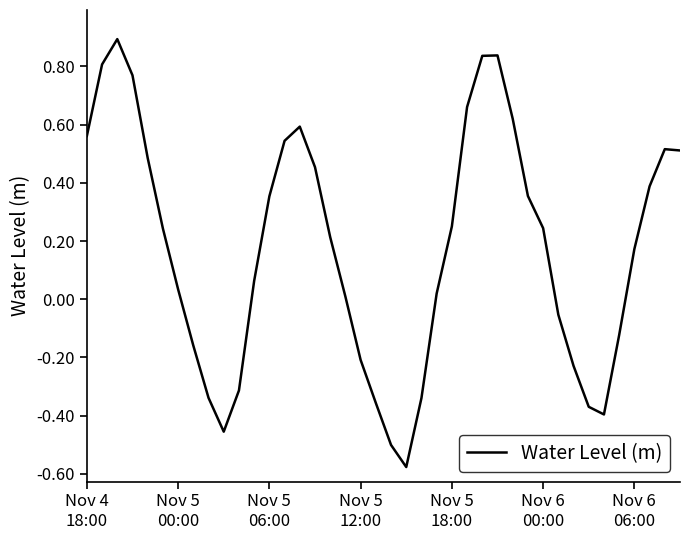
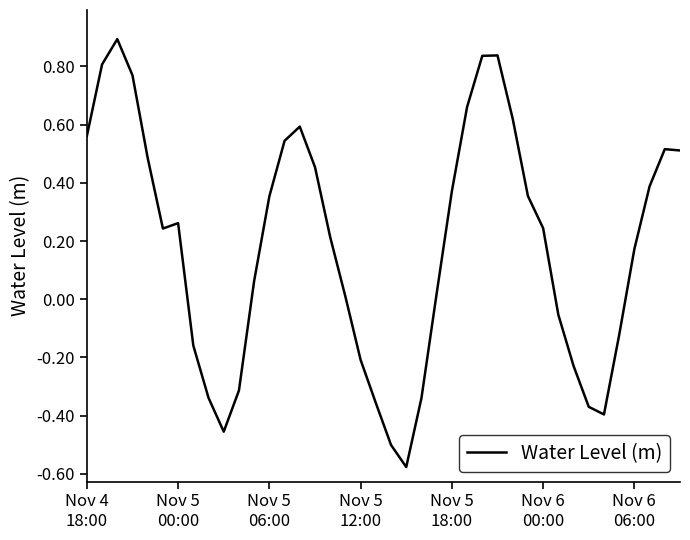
  {
    "Nov 4 18:00": 0.56,
-   "Nov 5 00:00": 0.03,
+   "Nov 5 00:00": 0.26,
    "Nov 5 06:00": 0.35,
    "Nov 5 12:00": -0.21,
-   "Nov 5 18:00": 0.25,
+   "Nov 5 18:00": 0.37,
    "Nov 6 00:00": 0.24,
    "Nov 6 06:00": 0.17
  }
